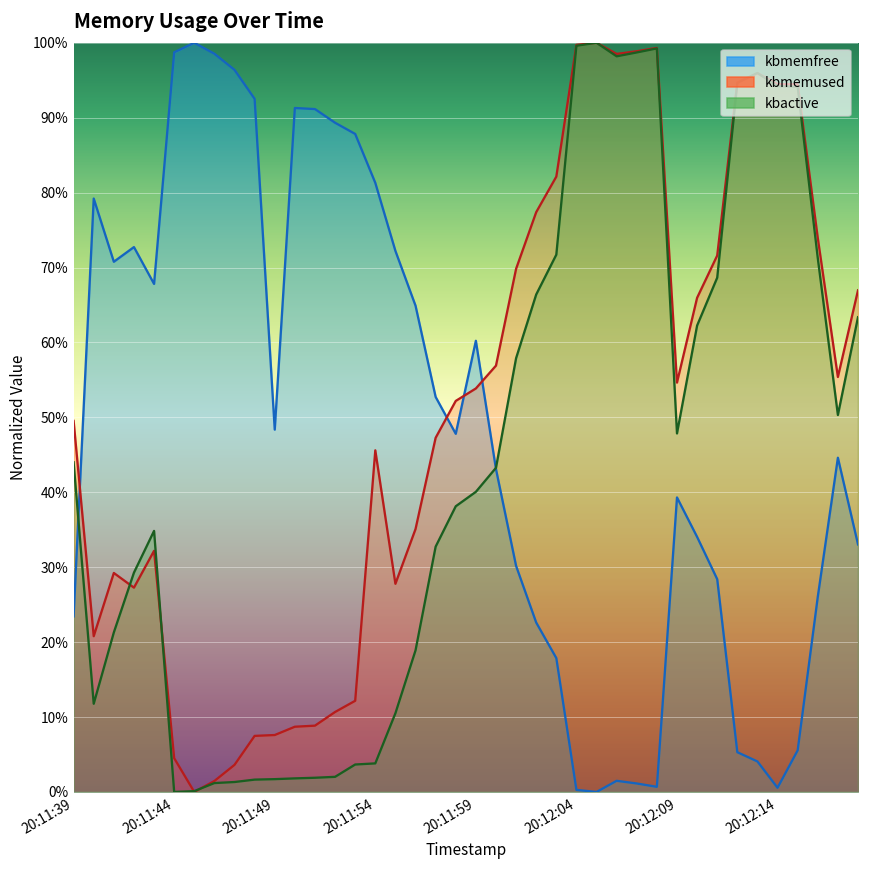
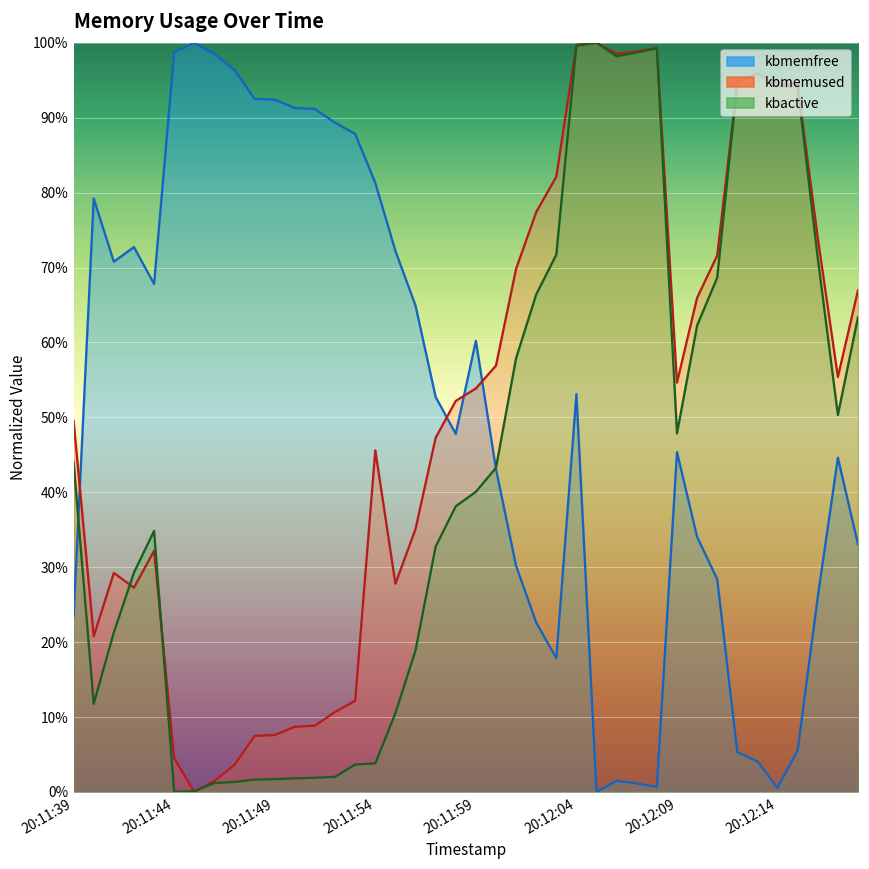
  {
    "kbmemfree": {
      "20:11:39": "23%",
      "20:11:44": "99%",
-     "20:11:49": "48%",
+     "20:11:49": "92%",
      "20:11:54": "81%",
      "20:11:59": "60%",
-     "20:12:04": "0%",
-     "20:12:09": "39%",
+     "20:12:04": "53%",
+     "20:12:09": "45%",
      "20:12:14": "1%"
    },
    "kbmemused": {
      "20:11:39": "50%",
      "20:11:44": "5%",
      "20:11:49": "8%",
      "20:11:54": "46%",
      "20:11:59": "54%",
      "20:12:09": "55%"
    },
    "kbactive": {
      "20:11:39": "44%",
      "20:11:44": "0%",
      "20:11:49": "2%",
      "20:11:54": "4%",
      "20:11:59": "40%",
      "20:12:09": "48%"
    }
  }
